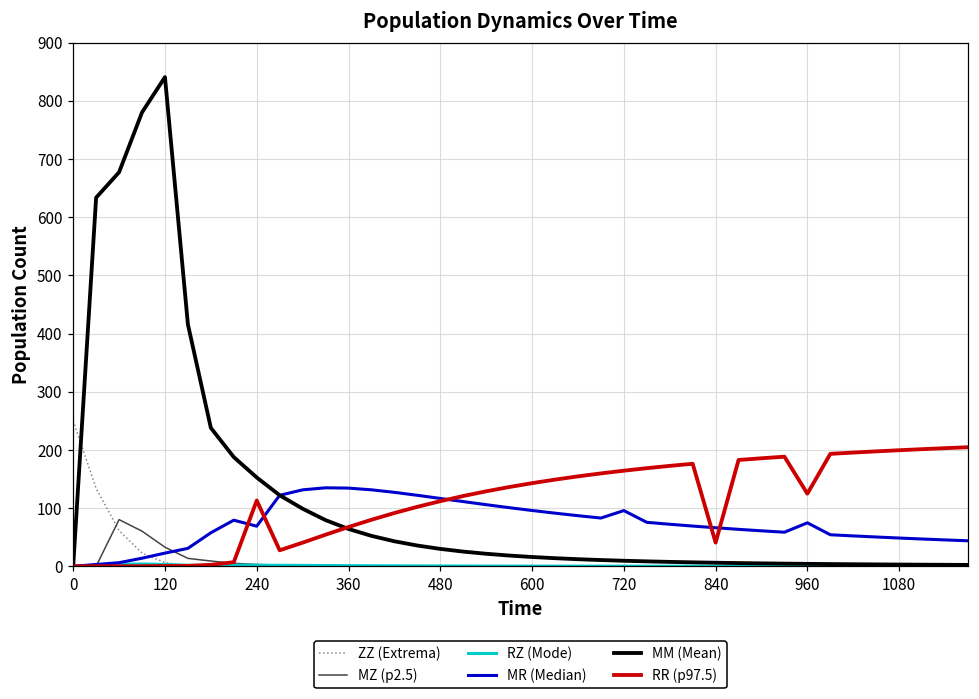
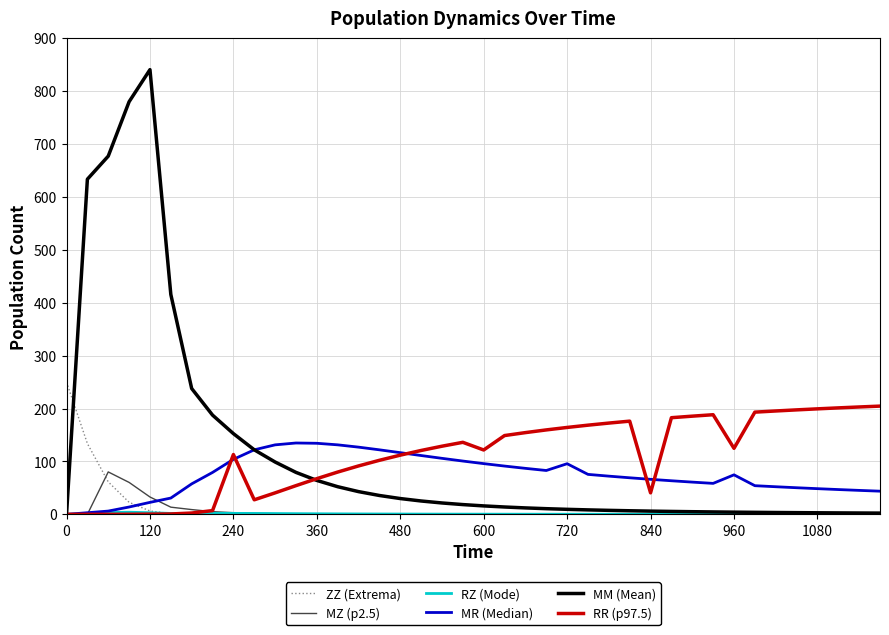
  {
    "ZZ (Extrema)": {
      "0": 250
    },
    "MZ (p2.5)": {
      "120": 30
    },
    "MR (Median)": {
      "120": 20,
-     "240": 70,
+     "240": 100,
      "360": 130,
      "600": 100,
      "720": 100,
      "840": 70,
      "960": 70,
      "1080": 50
    },
    "MM (Mean)": {
      "120": 840,
      "240": 150,
      "480": 30,
      "600": 20,
      "720": 10,
      "840": 10
    },
    "RR (p97.5)": {
      "240": 110,
-     "600": 140,
+     "600": 120,
      "720": 160,
      "840": 40,
      "960": 120,
      "1080": 200
    }
  }
